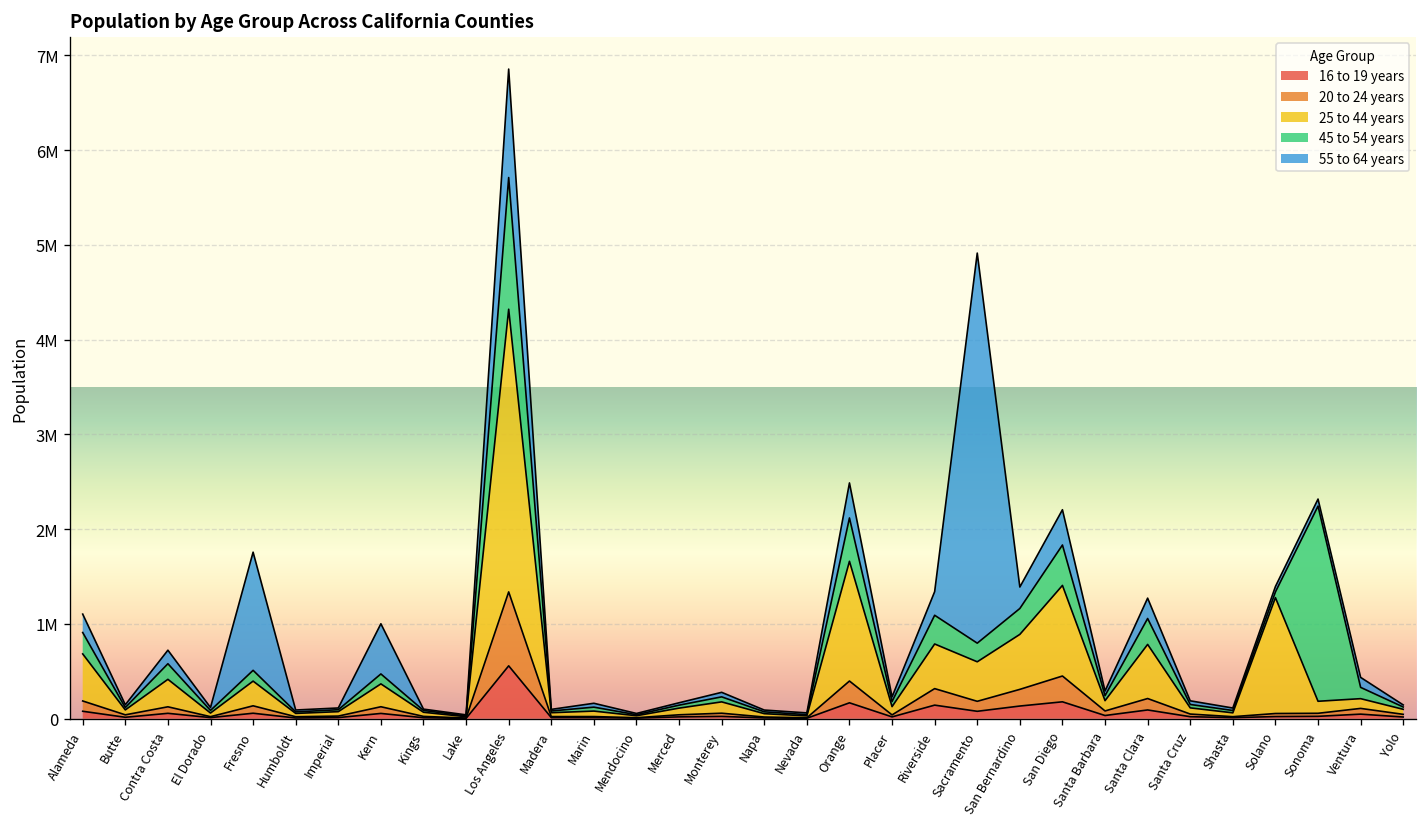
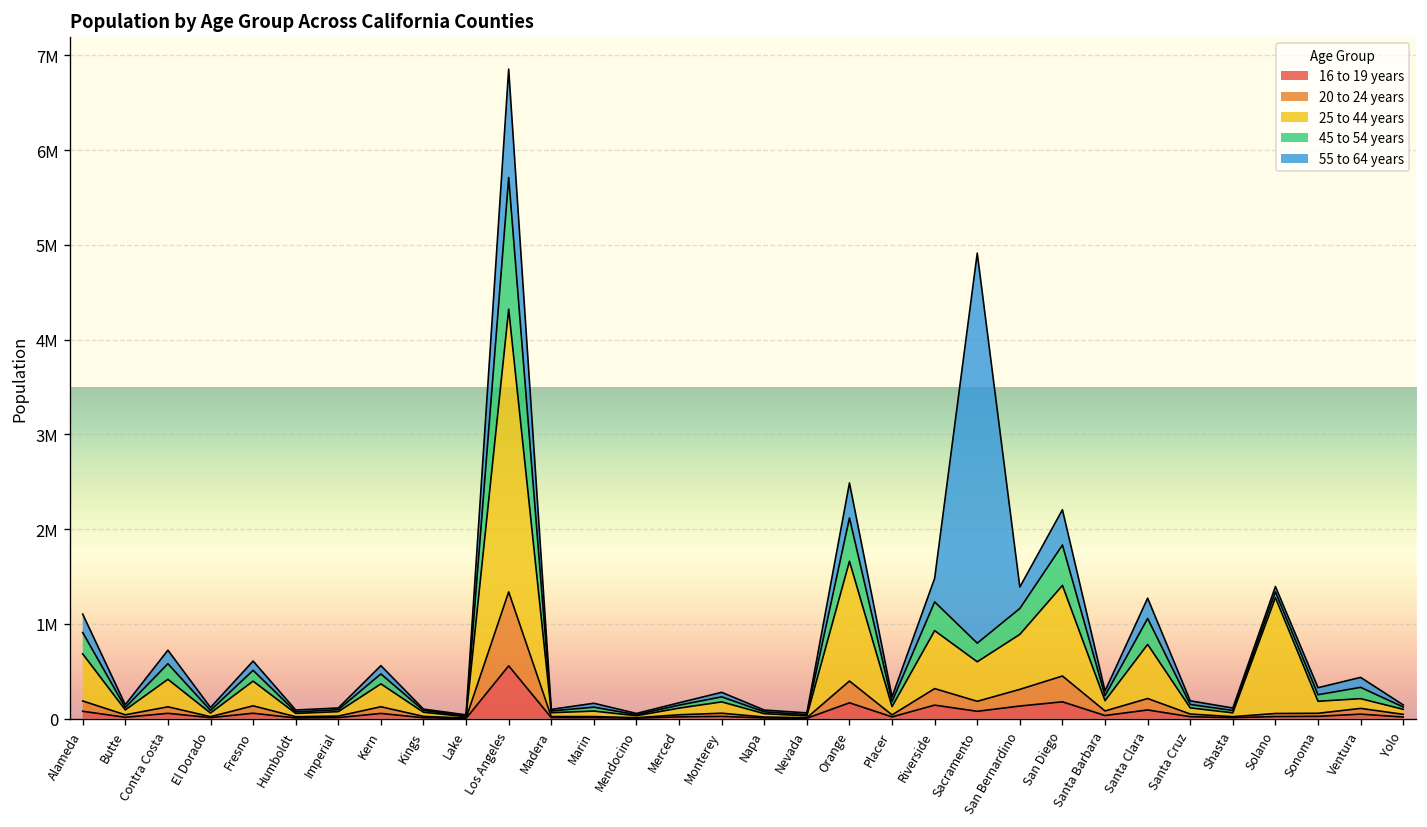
  {
    "25 to 44 years": {
      "Alameda": 500000,
      "Contra Costa": 300000,
      "Fresno": 300000,
      "Kern": 200000,
      "Los Angeles": 3000000,
      "Marin": 100000,
      "Monterey": 100000,
      "Orange": 1300000,
      "Placer": 100000,
-     "Riverside": 500000,
+     "Riverside": 600000,
      "Sacramento": 400000,
      "San Bernardino": 600000,
      "San Diego": 1000000,
      "Santa Barbara": 100000,
      "Santa Clara": 600000,
      "Santa Cruz": 100000,
      "Solano": 1200000,
      "Sonoma": 100000,
      "Ventura": 100000
    },
    "45 to 54 years": {
      "Alameda": 200000,
      "Contra Costa": 200000,
      "Fresno": 100000,
      "Kern": 100000,
      "Los Angeles": 1400000,
      "Marin": 0,
      "Monterey": 100000,
      "Orange": 500000,
      "Placer": 100000,
      "Riverside": 300000,
      "Sacramento": 200000,
      "San Bernardino": 300000,
      "San Diego": 400000,
      "Santa Barbara": 100000,
      "Santa Clara": 300000,
      "Santa Cruz": 0,
      "Solano": 100000,
-     "Sonoma": 2100000,
+     "Sonoma": 100000,
      "Ventura": 100000
    },
    "55 to 64 years": {
      "Alameda": 200000,
      "Contra Costa": 100000,
-     "Fresno": 1200000,
-     "Kern": 500000,
+     "Fresno": 100000,
+     "Kern": 100000,
      "Los Angeles": 1100000,
      "Marin": 0,
      "Monterey": 0,
      "Orange": 400000,
      "Placer": 0,
      "Riverside": 200000,
      "Sacramento": 4100000,
      "San Bernardino": 200000,
      "San Diego": 400000,
      "Santa Barbara": 0,
      "Santa Clara": 200000,
      "Santa Cruz": 0,
      "Solano": 100000,
      "Sonoma": 100000,
      "Ventura": 100000
    }
  }
